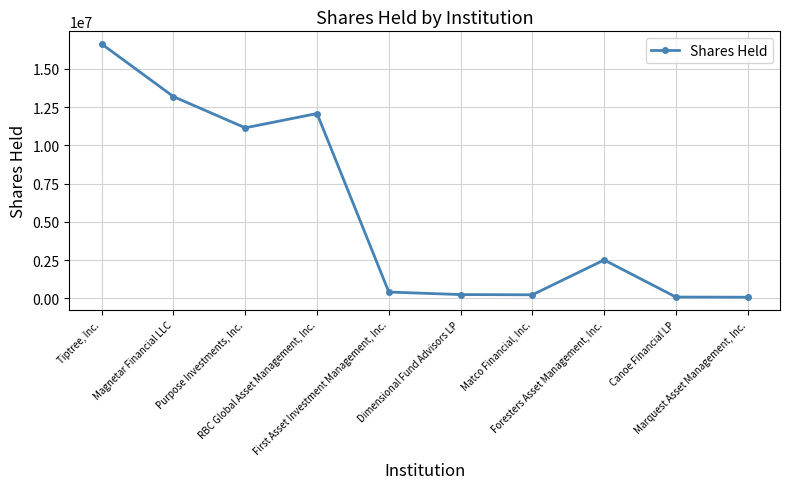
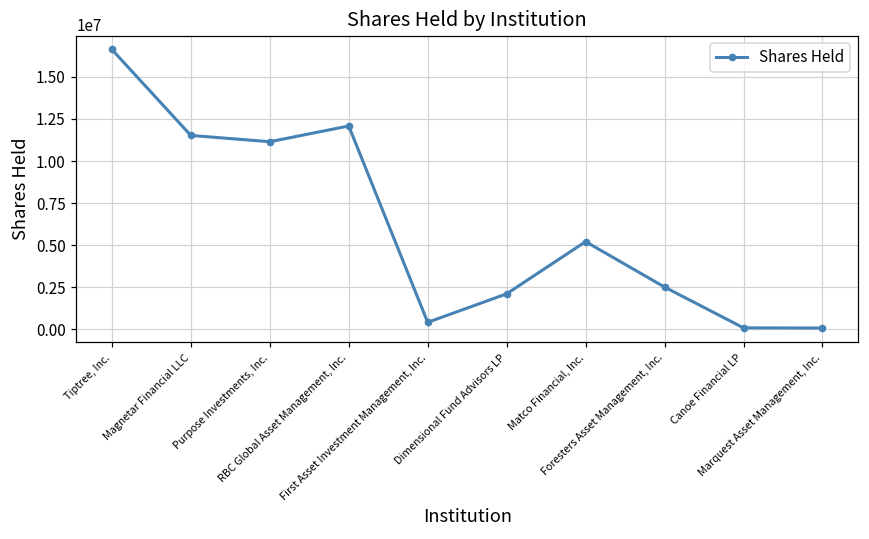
  {
    "Tiptree, Inc.": 16600000,
-   "Magnetar Financial LLC": 13200000,
+   "Magnetar Financial LLC": 11500000,
    "Purpose Investments, Inc.": 11100000,
    "RBC Global Asset Management, Inc.": 12100000,
    "First Asset Investment Management, Inc.": 400000,
-   "Dimensional Fund Advisors LP": 200000,
-   "Matco Financial, Inc.": 200000,
+   "Dimensional Fund Advisors LP": 2100000,
+   "Matco Financial, Inc.": 5200000,
    "Foresters Asset Management, Inc.": 2500000,
    "Canoe Financial LP": 100000,
    "Marquest Asset Management, Inc.": 100000
  }
